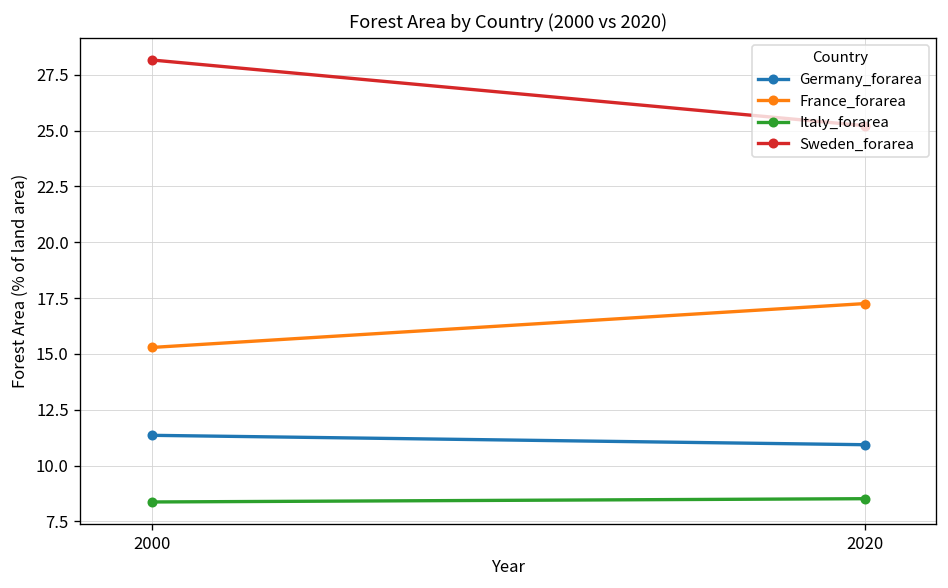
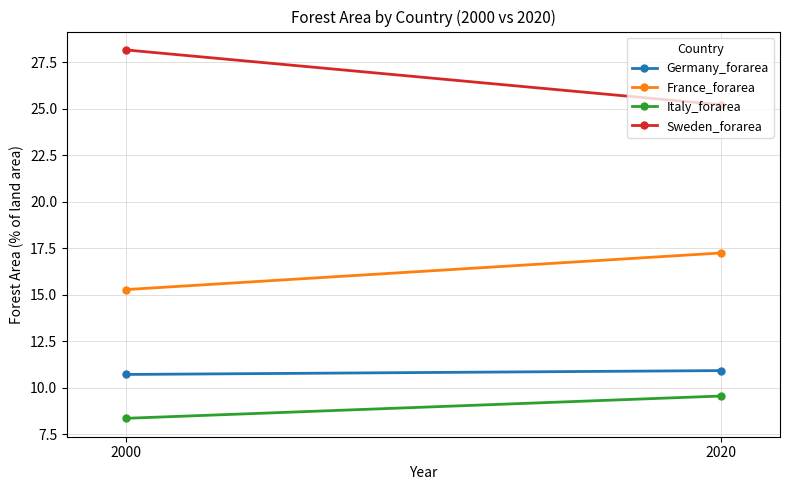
  {
    "Germany_forarea": {
-     "2000": 11.4,
+     "2000": 10.7,
      "2020": 10.9
    },
    "France_forarea": {
      "2000": 15.3,
      "2020": 17.3
    },
    "Italy_forarea": {
      "2000": 8.4,
-     "2020": 8.5
+     "2020": 9.6
    },
    "Sweden_forarea": {
      "2000": 28.2
    }
  }
